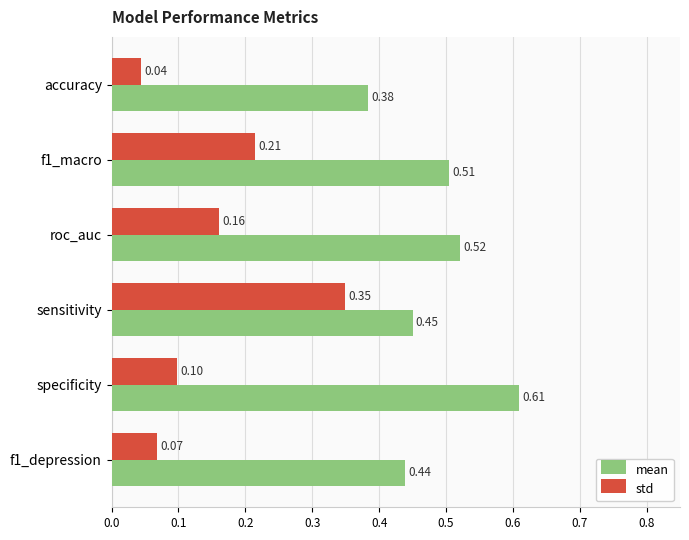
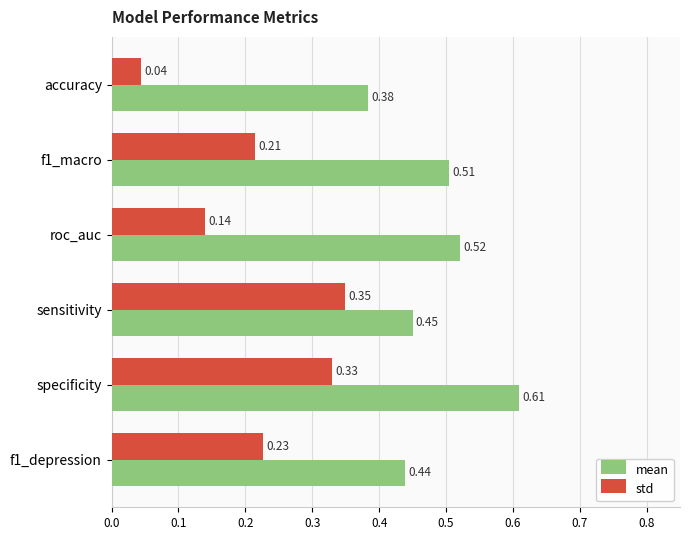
  {
    "mean": {
      "accuracy": 0.38,
      "f1_macro": 0.51,
      "roc_auc": 0.52,
      "sensitivity": 0.45,
      "specificity": 0.61,
      "f1_depression": 0.44
    },
    "std": {
      "accuracy": 0.04,
      "f1_macro": 0.21,
-     "roc_auc": 0.16,
+     "roc_auc": 0.14,
      "sensitivity": 0.35,
-     "specificity": 0.10,
-     "f1_depression": 0.07
+     "specificity": 0.33,
+     "f1_depression": 0.23
    }
  }
